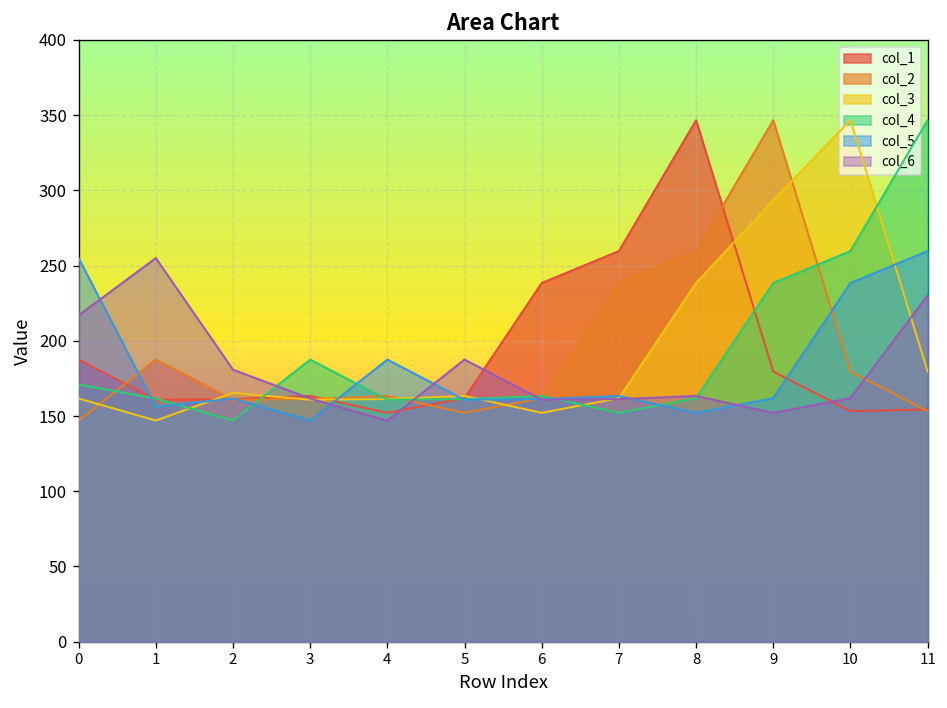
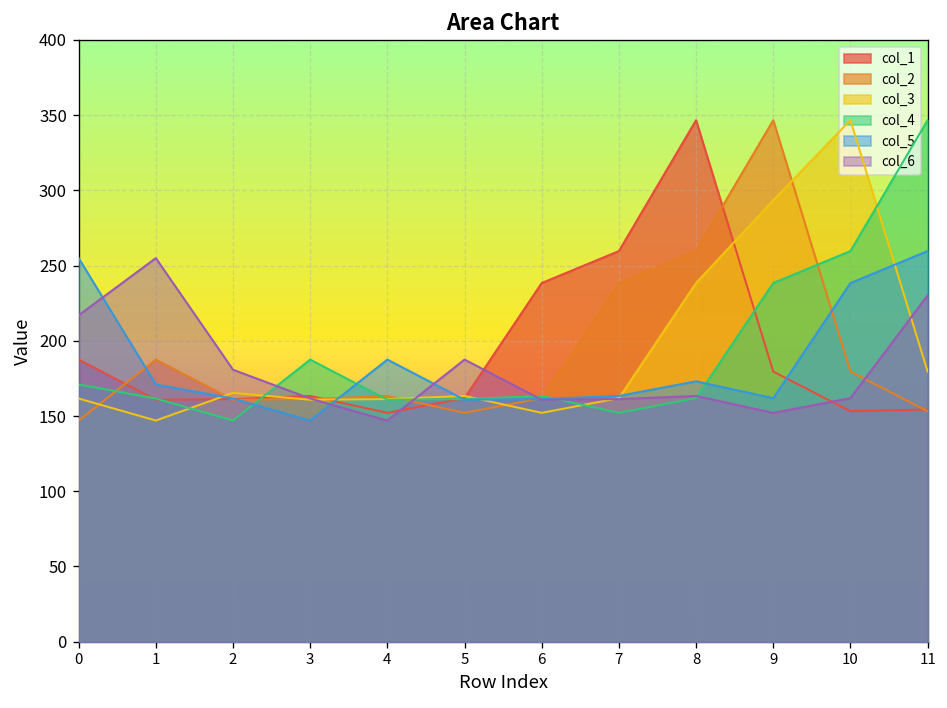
  {
    "col_3": {
      "0": 162,
      "1": 147,
      "2": 165,
      "6": 152,
      "8": 238,
      "9": 293,
      "11": 180
    },
    "col_4": {
      "0": 171,
      "2": 147,
      "3": 188,
      "7": 152,
      "9": 238,
      "10": 260,
      "11": 347
    },
    "col_5": {
      "0": 255,
-     "1": 156,
+     "1": 171,
      "3": 147,
      "4": 188,
-     "8": 152,
+     "8": 173,
      "9": 162,
      "10": 238,
      "11": 260
    },
    "col_6": {
      "0": 217,
      "1": 255,
      "2": 181,
      "4": 147,
      "5": 188,
      "9": 152,
      "10": 162,
      "11": 230
    }
  }
